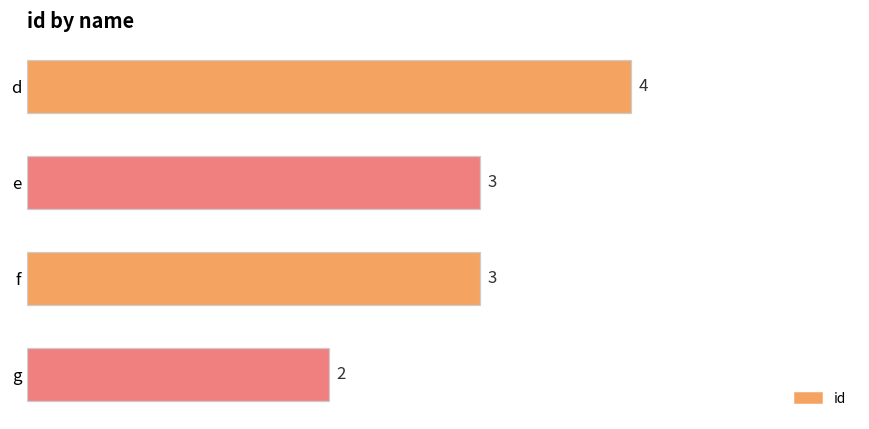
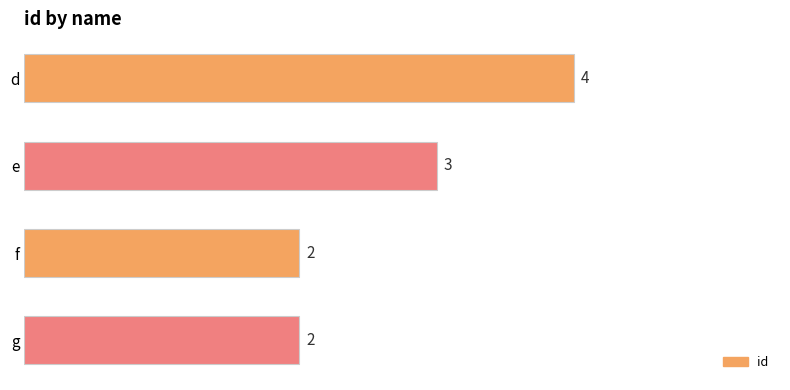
  {
    "d": 4,
    "e": 3,
-   "f": 3,
+   "f": 2,
    "g": 2
  }
